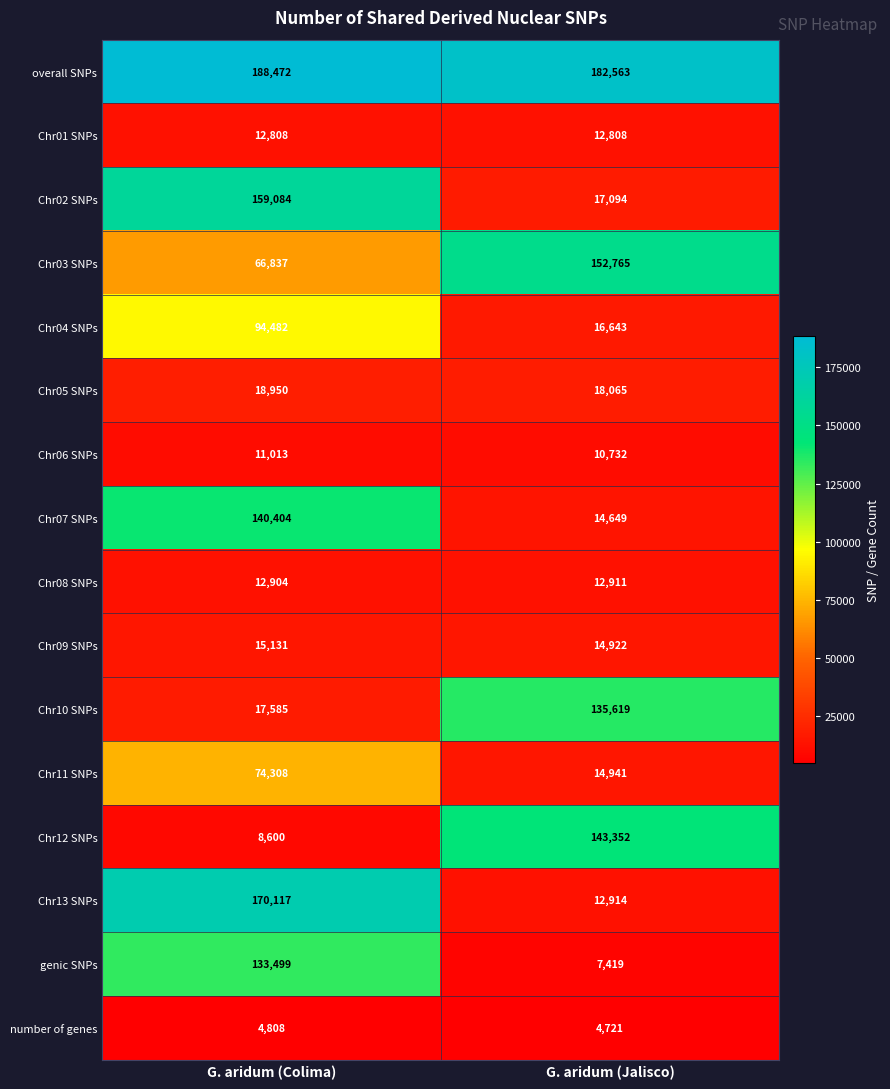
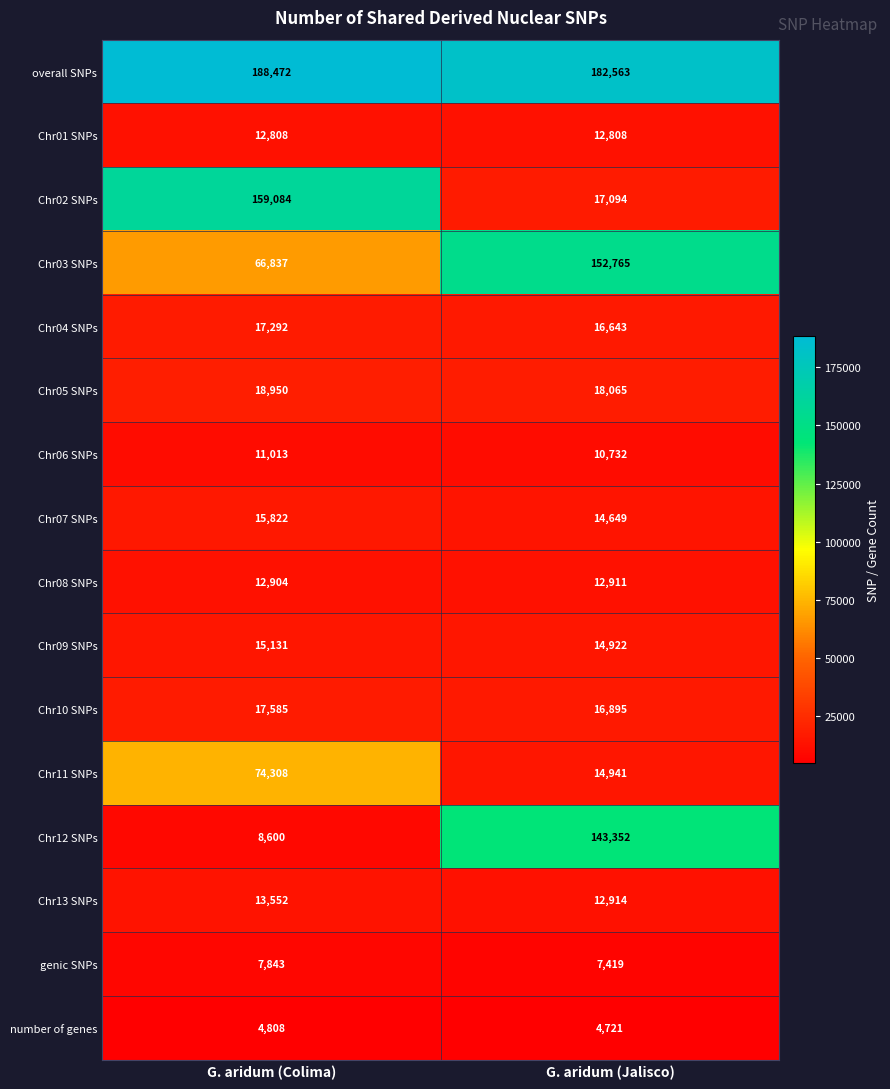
  {
    "overall SNPs": {
      "G. aridum (Colima)": "188,472",
      "G. aridum (Jalisco)": "182,563"
    },
    "Chr01 SNPs": {
      "G. aridum (Colima)": "12,808",
      "G. aridum (Jalisco)": "12,808"
    },
    "Chr02 SNPs": {
      "G. aridum (Colima)": "159,084",
      "G. aridum (Jalisco)": "17,094"
    },
    "Chr03 SNPs": {
      "G. aridum (Colima)": "66,837",
      "G. aridum (Jalisco)": "152,765"
    },
    "Chr04 SNPs": {
-     "G. aridum (Colima)": "94,482",
+     "G. aridum (Colima)": "17,292",
      "G. aridum (Jalisco)": "16,643"
    },
    "Chr05 SNPs": {
      "G. aridum (Colima)": "18,950",
      "G. aridum (Jalisco)": "18,065"
    },
    "Chr06 SNPs": {
      "G. aridum (Colima)": "11,013",
      "G. aridum (Jalisco)": "10,732"
    },
    "Chr07 SNPs": {
-     "G. aridum (Colima)": "140,404",
+     "G. aridum (Colima)": "15,822",
      "G. aridum (Jalisco)": "14,649"
    },
    "Chr08 SNPs": {
      "G. aridum (Colima)": "12,904",
      "G. aridum (Jalisco)": "12,911"
    },
    "Chr09 SNPs": {
      "G. aridum (Colima)": "15,131",
      "G. aridum (Jalisco)": "14,922"
    },
    "Chr10 SNPs": {
      "G. aridum (Colima)": "17,585",
-     "G. aridum (Jalisco)": "135,619"
+     "G. aridum (Jalisco)": "16,895"
    },
    "Chr11 SNPs": {
      "G. aridum (Colima)": "74,308",
      "G. aridum (Jalisco)": "14,941"
    },
    "Chr12 SNPs": {
      "G. aridum (Colima)": "8,600",
      "G. aridum (Jalisco)": "143,352"
    },
    "Chr13 SNPs": {
-     "G. aridum (Colima)": "170,117",
+     "G. aridum (Colima)": "13,552",
      "G. aridum (Jalisco)": "12,914"
    },
    "genic SNPs": {
-     "G. aridum (Colima)": "133,499",
+     "G. aridum (Colima)": "7,843",
      "G. aridum (Jalisco)": "7,419"
    },
    "number of genes": {
      "G. aridum (Colima)": "4,808",
      "G. aridum (Jalisco)": "4,721"
    }
  }
